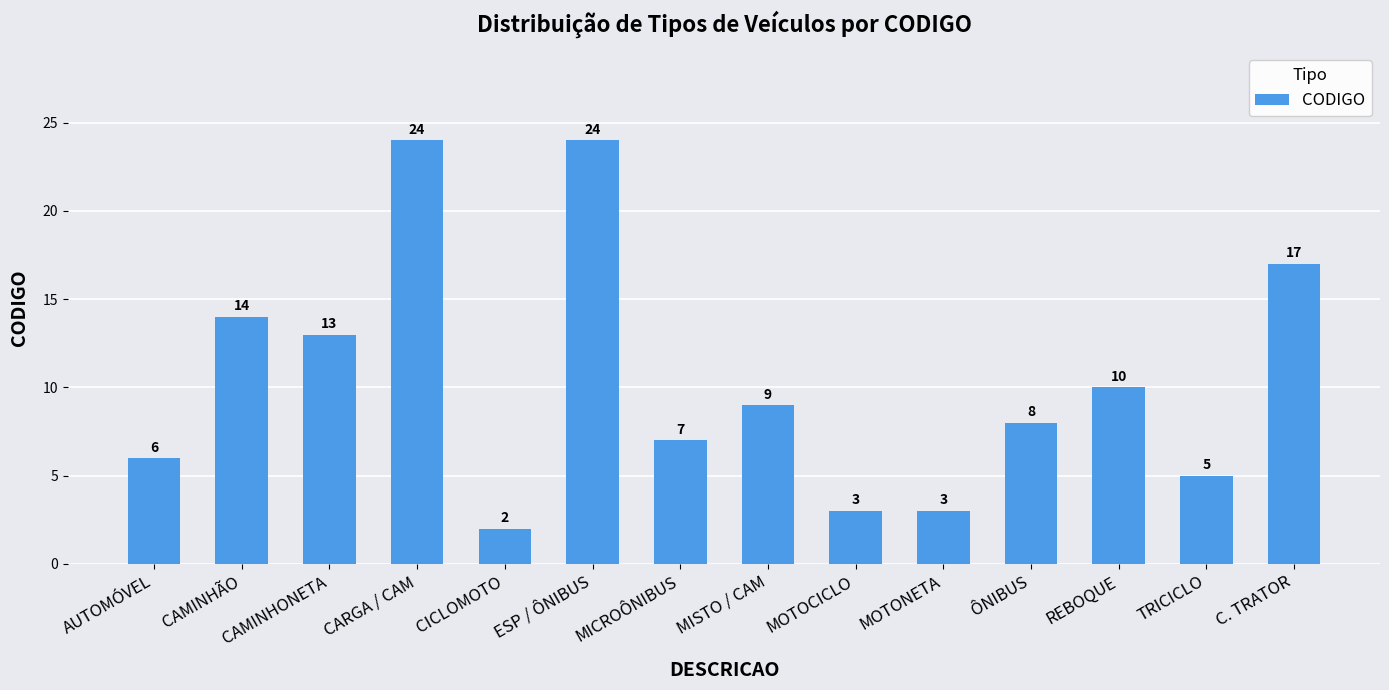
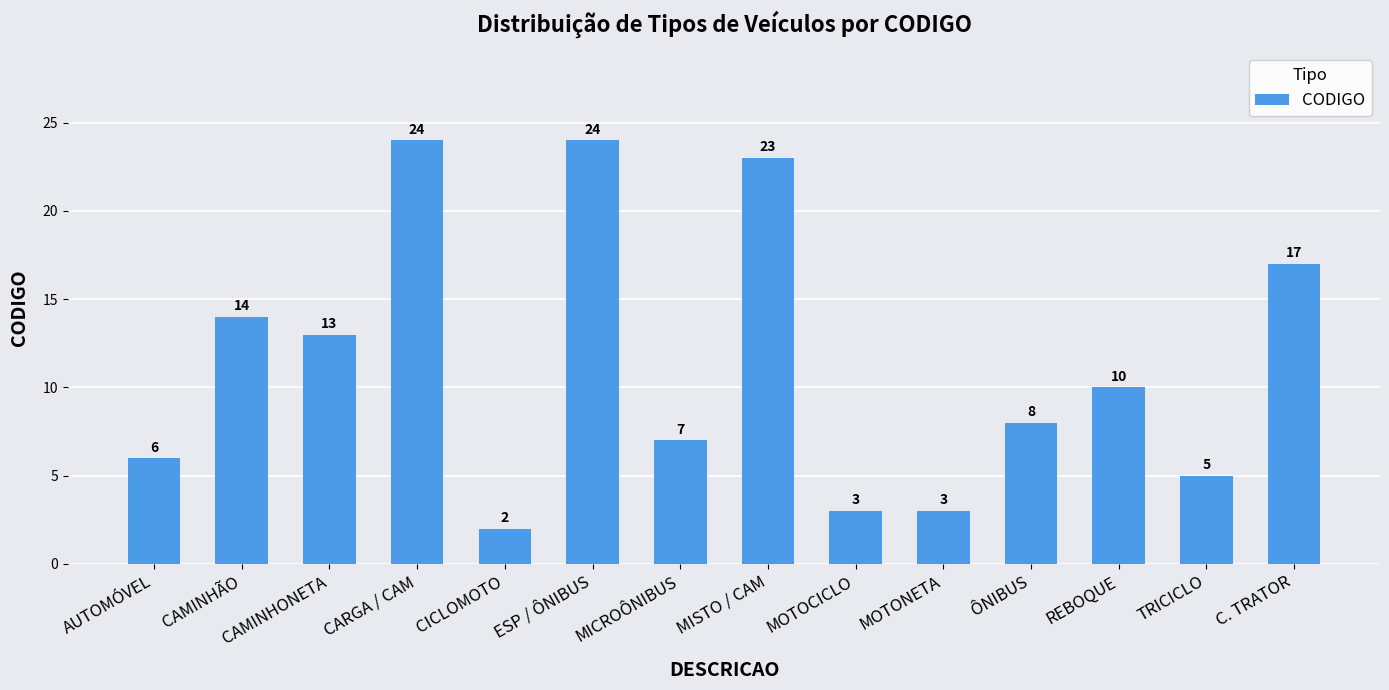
  {
    "AUTOMÓVEL": 6,
    "CAMINHÃO": 14,
    "CAMINHONETA": 13,
    "CARGA / CAM": 24,
    "CICLOMOTO": 2,
    "ESP / ÔNIBUS": 24,
    "MICROÔNIBUS": 7,
-   "MISTO / CAM": 9,
+   "MISTO / CAM": 23,
    "MOTOCICLO": 3,
    "MOTONETA": 3,
    "ÔNIBUS": 8,
    "REBOQUE": 10,
    "TRICICLO": 5,
    "C. TRATOR": 17
  }
